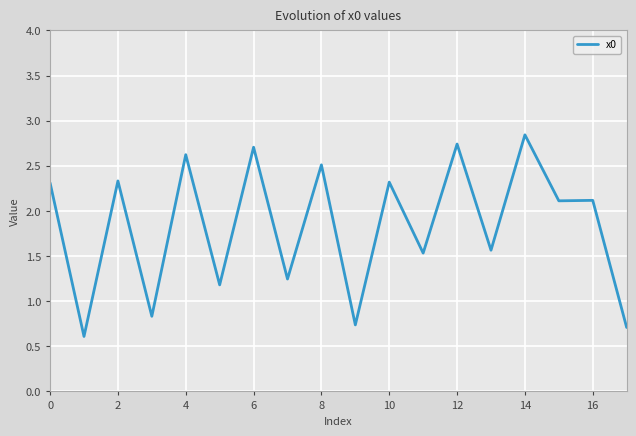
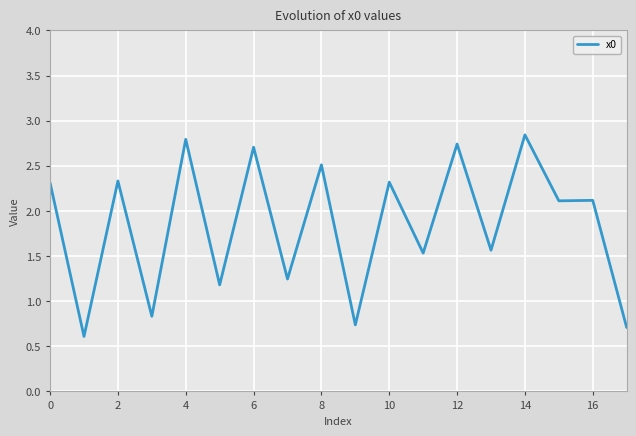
  {
    "0": 2.3,
    "2": 2.3,
-   "4": 2.6,
+   "4": 2.8,
    "6": 2.7,
    "8": 2.5,
    "10": 2.3,
    "12": 2.7,
    "14": 2.8,
    "16": 2.1
  }
